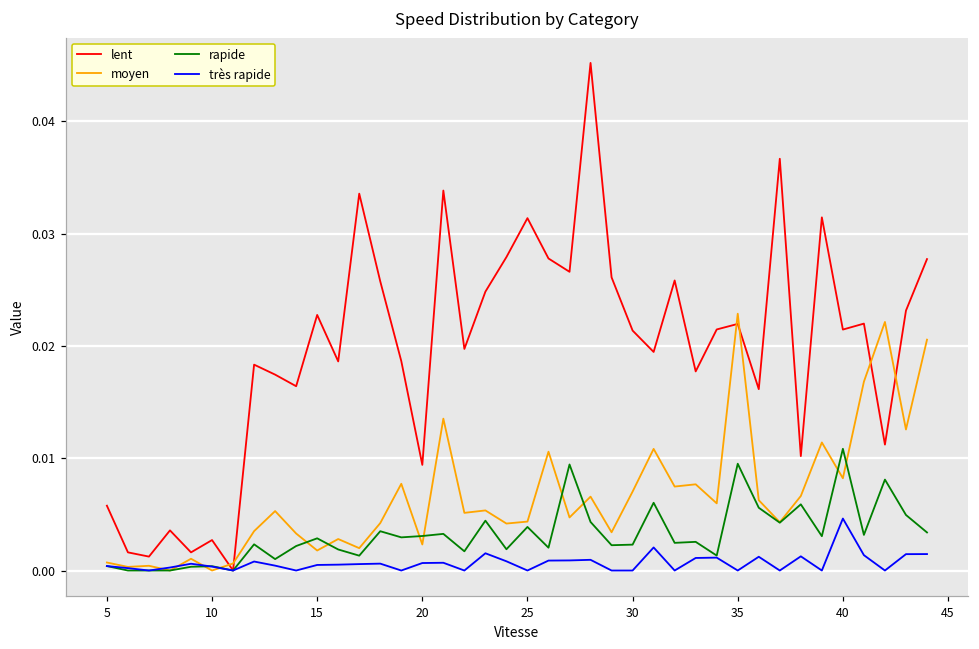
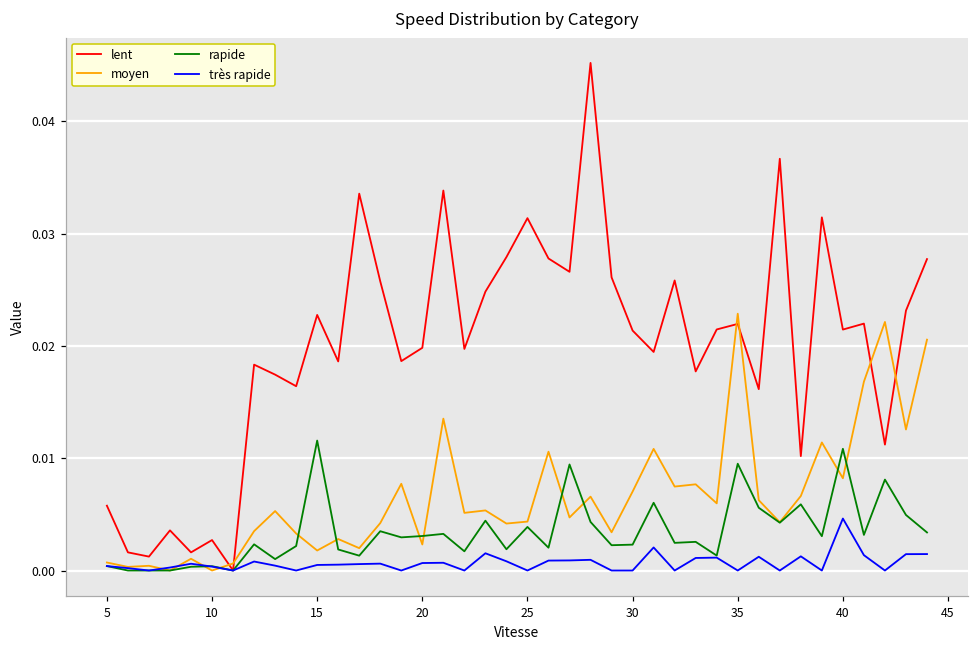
  {
    "lent": {
      "5": 0.0058,
      "10": 0.0027,
      "15": 0.0228,
-     "20": 0.0094,
+     "20": 0.0198,
      "25": 0.0314,
      "30": 0.0214,
      "35": 0.0220,
      "40": 0.0215
    },
    "moyen": {
      "5": 0.0007,
      "10": 0.0000,
      "15": 0.0018,
      "20": 0.0023,
      "25": 0.0044,
      "30": 0.0070,
      "35": 0.0229,
      "40": 0.0082
    },
    "rapide": {
-     "15": 0.0029,
+     "15": 0.0116,
      "20": 0.0031,
      "25": 0.0039,
      "30": 0.0023,
      "35": 0.0095,
      "40": 0.0108
    },
    "très rapide": {
      "15": 0.0005,
      "20": 0.0007,
      "25": 0.0000,
      "30": 0.0000,
      "35": 0.0000,
      "40": 0.0046
    }
  }
